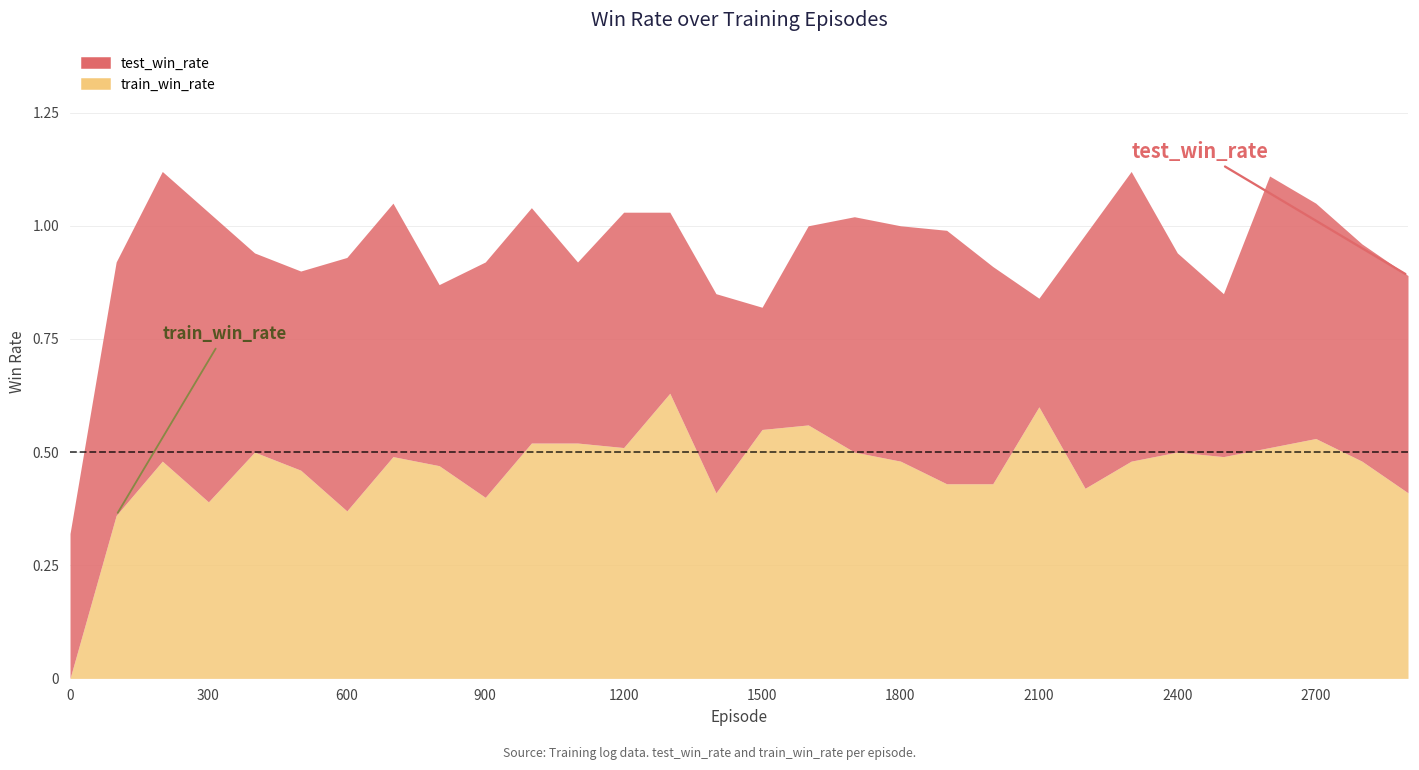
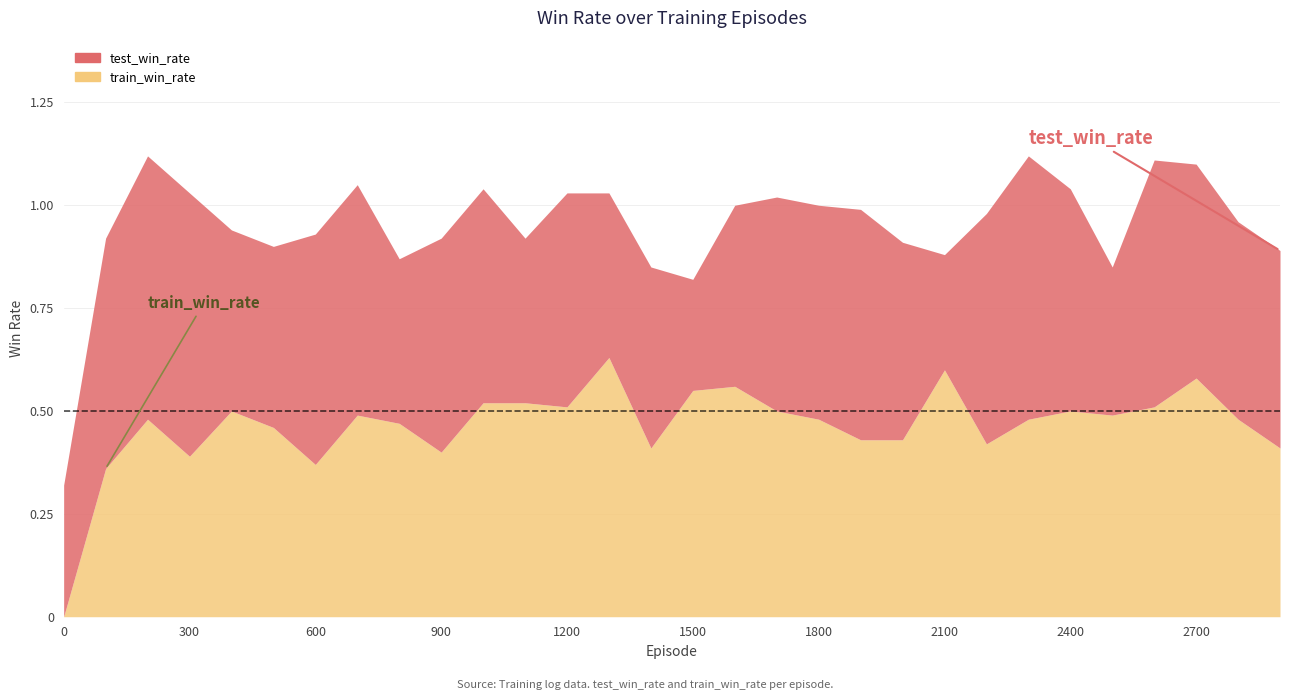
  {
    "train_win_rate": {
      "0": 0.00,
      "300": 0.39,
      "600": 0.37,
      "900": 0.40,
      "1200": 0.51,
      "1500": 0.55,
      "1800": 0.48,
      "2100": 0.60,
      "2400": 0.50,
-     "2700": 0.53
+     "2700": 0.58
    },
    "test_win_rate": {
      "0": 0.32,
      "300": 0.64,
      "600": 0.56,
      "900": 0.52,
      "1200": 0.52,
      "1500": 0.27,
      "1800": 0.52,
-     "2100": 0.24,
-     "2400": 0.44,
+     "2100": 0.28,
+     "2400": 0.54,
      "2700": 0.52
    }
  }
